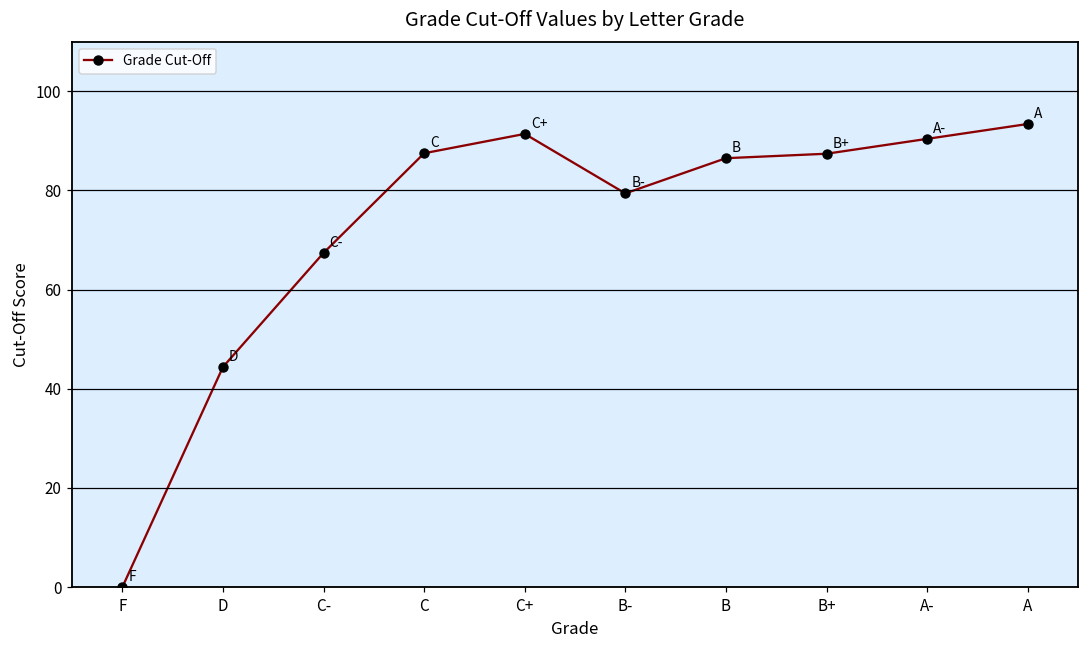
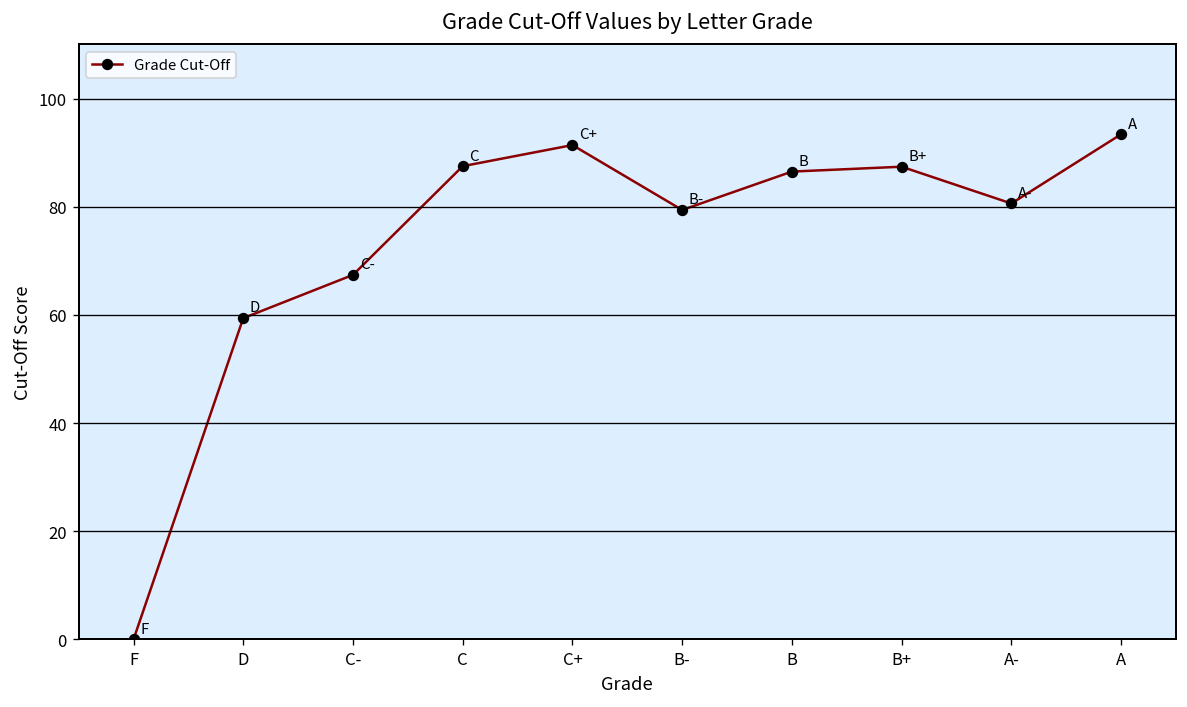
  {
    "F": 0,
-   "D": 44,
+   "D": 59,
    "C-": 67,
    "C": 88,
    "C+": 91,
    "B-": 79,
    "B": 87,
    "B+": 87,
-   "A-": 90,
+   "A-": 81,
    "A": 93
  }
